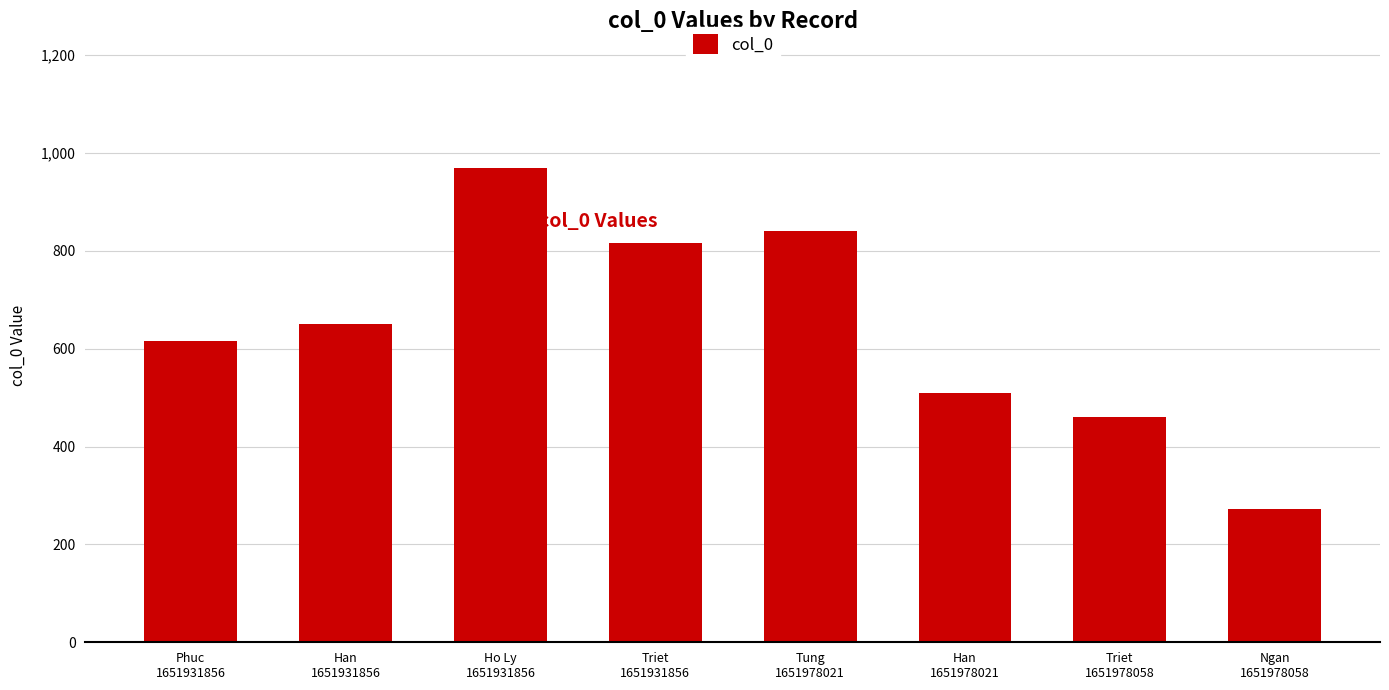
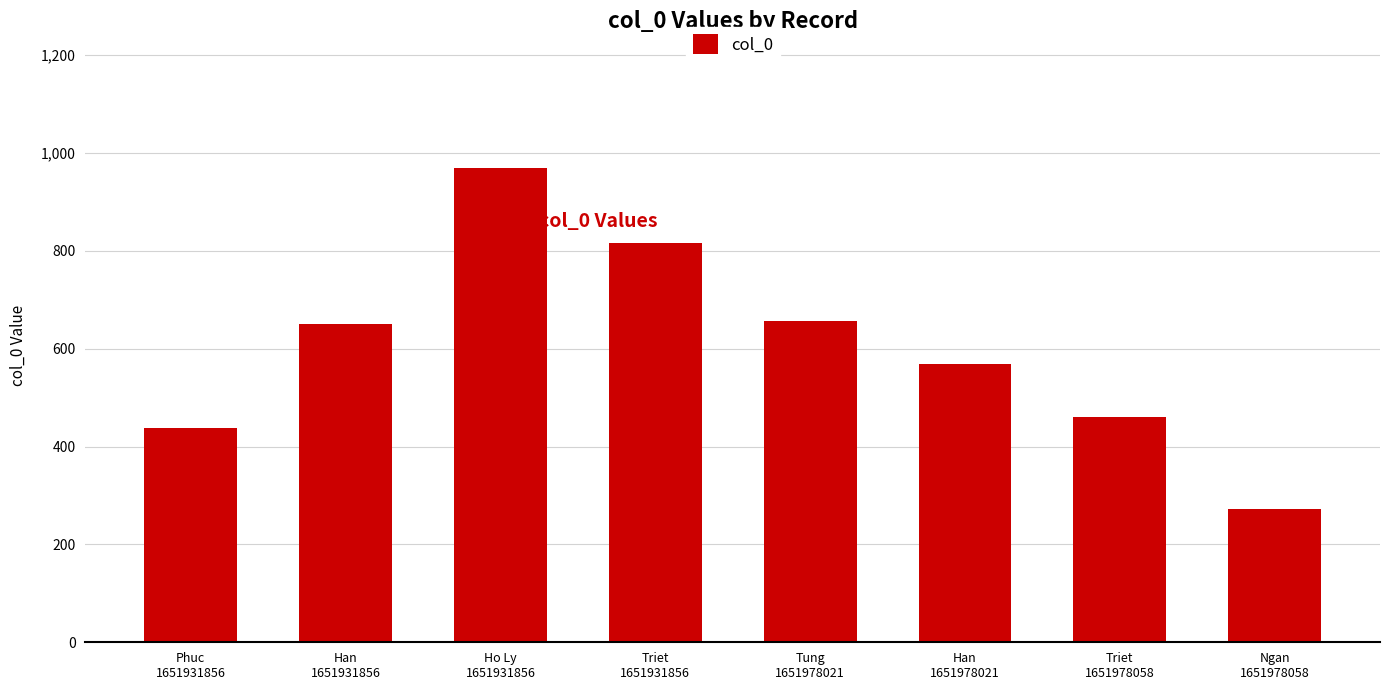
  {
-   "Phuc 1651931856": 620,
+   "Phuc 1651931856": 440,
    "Han 1651931856": 650,
    "Ho Ly 1651931856": 970,
-   "Tung 1651978021": 840,
-   "Han 1651978021": 510,
+   "Tung 1651978021": 660,
+   "Han 1651978021": 570,
    "Triet 1651978058": 460,
    "Ngan 1651978058": 270
  }
